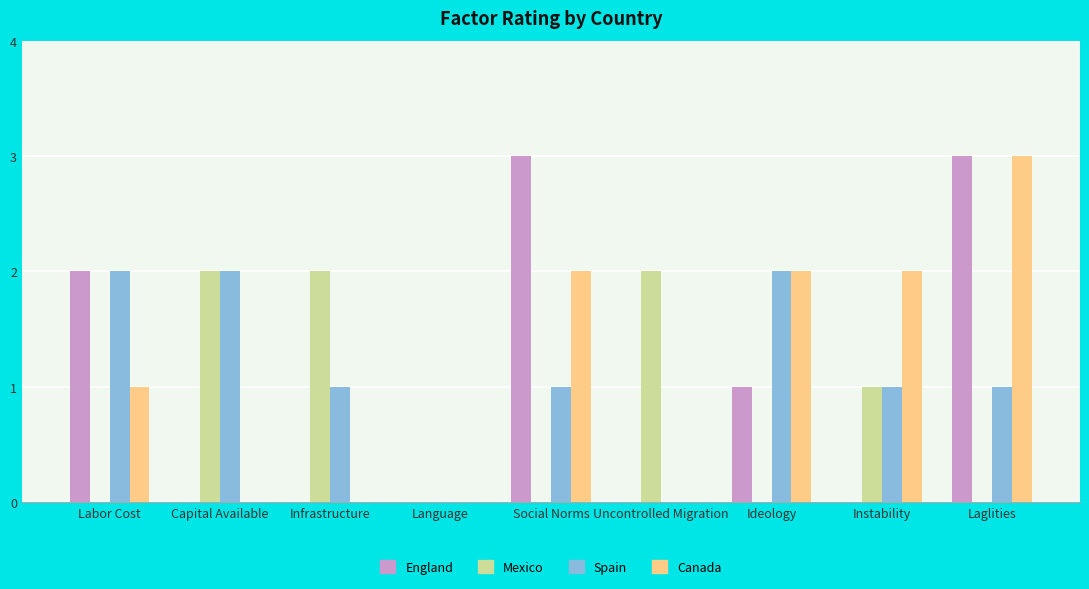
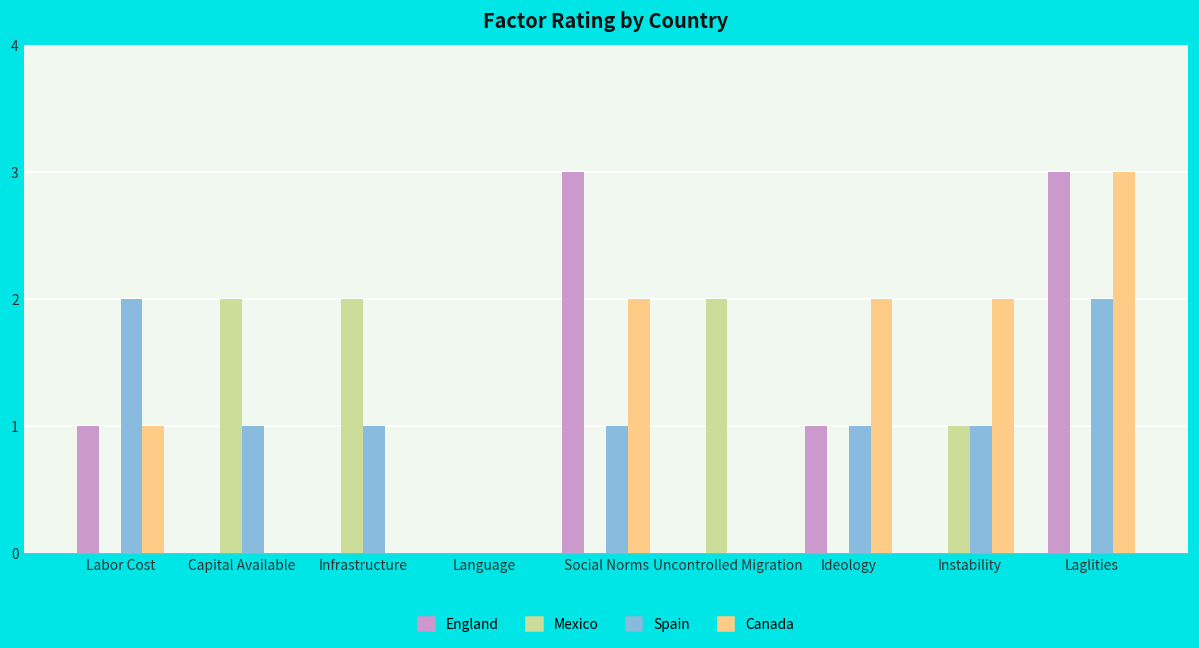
  {
    "England": {
-     "Labor Cost": 2,
+     "Labor Cost": 1,
      "Capital Available": 0,
      "Infrastructure": 0,
      "Language": 0,
      "Social Norms": 3,
      "Uncontrolled Migration": 0,
      "Ideology": 1,
      "Instability": 0,
      "Laglities": 3
    },
    "Spain": {
      "Labor Cost": 2,
-     "Capital Available": 2,
+     "Capital Available": 1,
      "Infrastructure": 1,
      "Language": 0,
      "Social Norms": 1,
      "Uncontrolled Migration": 0,
-     "Ideology": 2,
+     "Ideology": 1,
      "Instability": 1,
-     "Laglities": 1
+     "Laglities": 2
    }
  }
